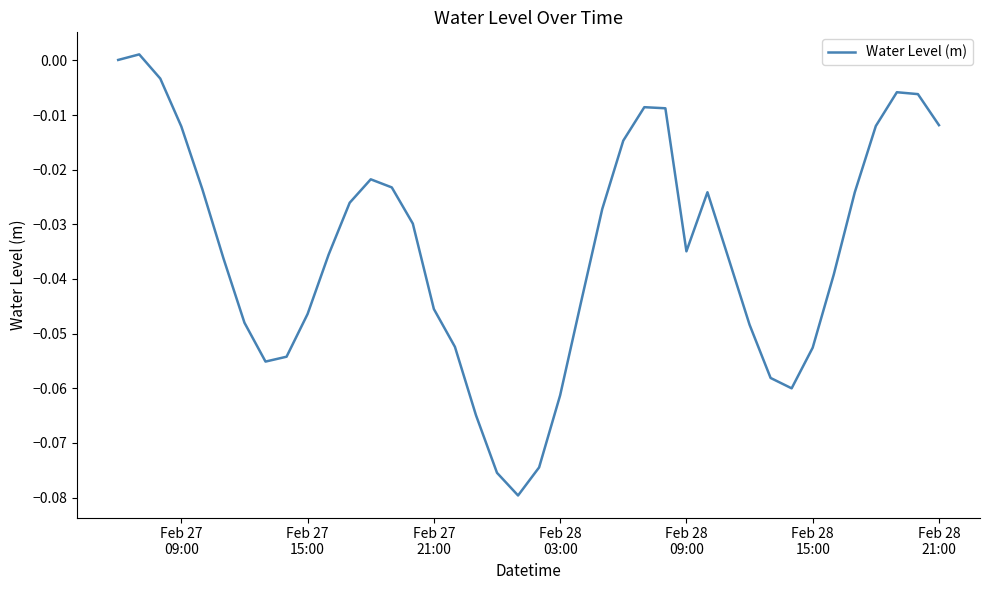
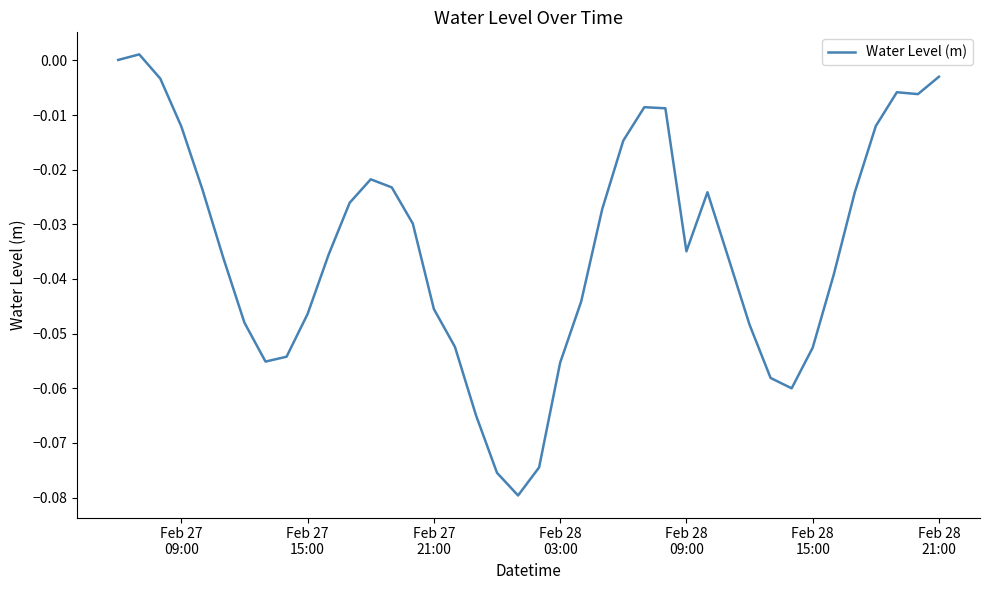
  {
    "Feb 27 09:00": -0.012,
    "Feb 27 15:00": -0.046,
    "Feb 27 21:00": -0.045,
-   "Feb 28 03:00": -0.061,
+   "Feb 28 03:00": -0.055,
    "Feb 28 09:00": -0.035,
    "Feb 28 15:00": -0.053,
-   "Feb 28 21:00": -0.012
+   "Feb 28 21:00": -0.003
  }
